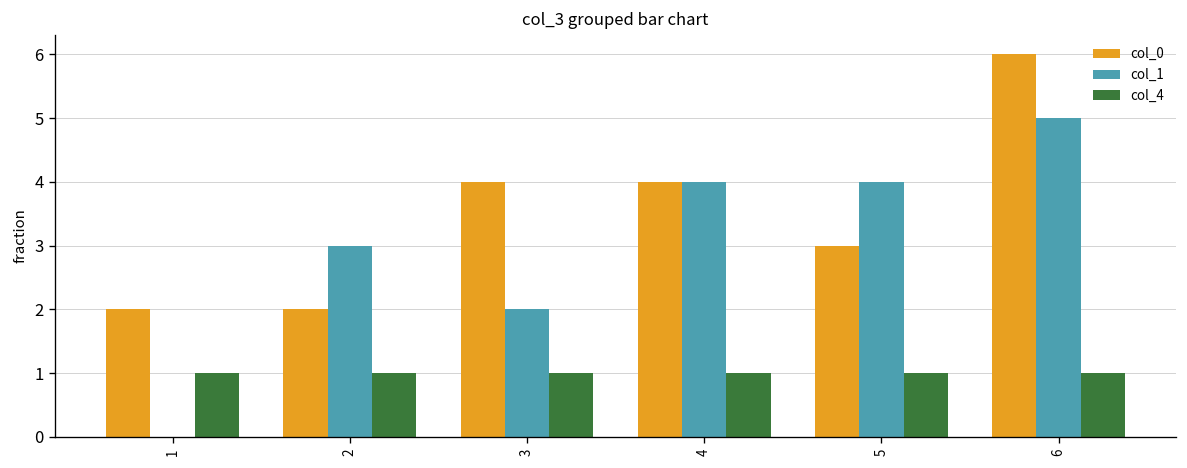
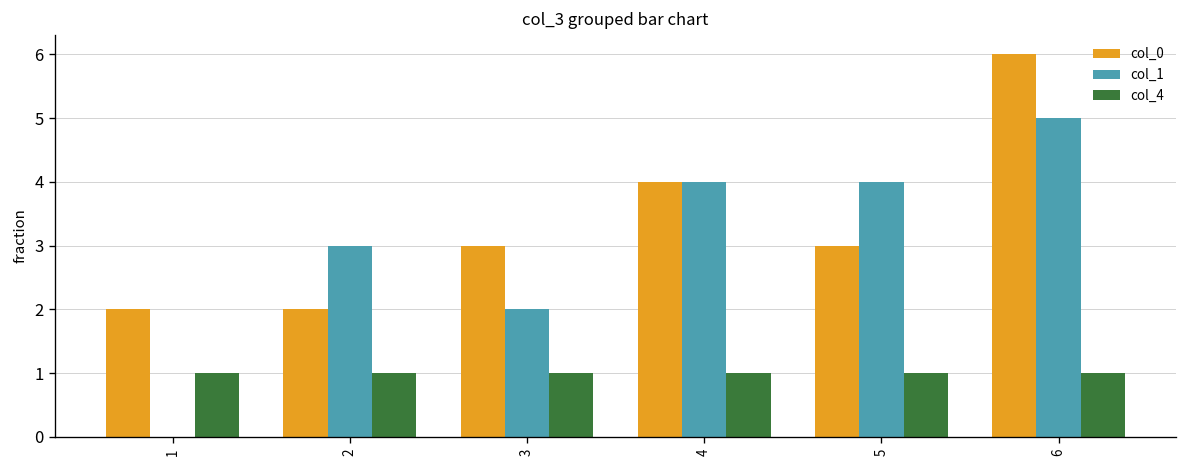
  {
    "col_0": {
      "1": 2,
      "2": 2,
-     "3": 4,
+     "3": 3,
      "4": 4,
      "5": 3,
      "6": 6
    },
    "col_1": {
      "1": 0,
      "2": 3,
      "3": 2,
      "4": 4,
      "5": 4,
      "6": 5
    },
    "col_4": {
      "1": 1,
      "2": 1,
      "3": 1,
      "4": 1,
      "5": 1,
      "6": 1
    }
  }
